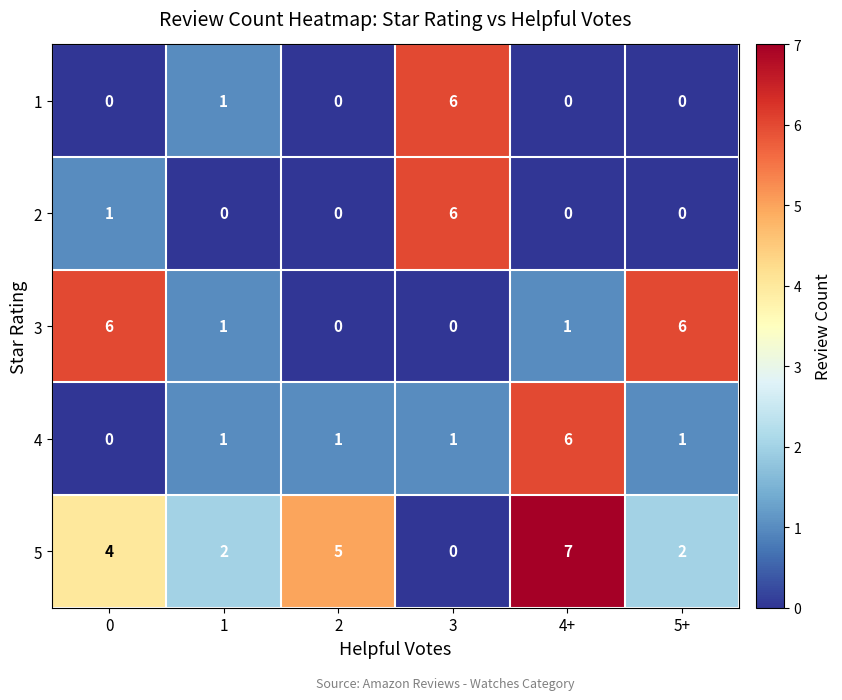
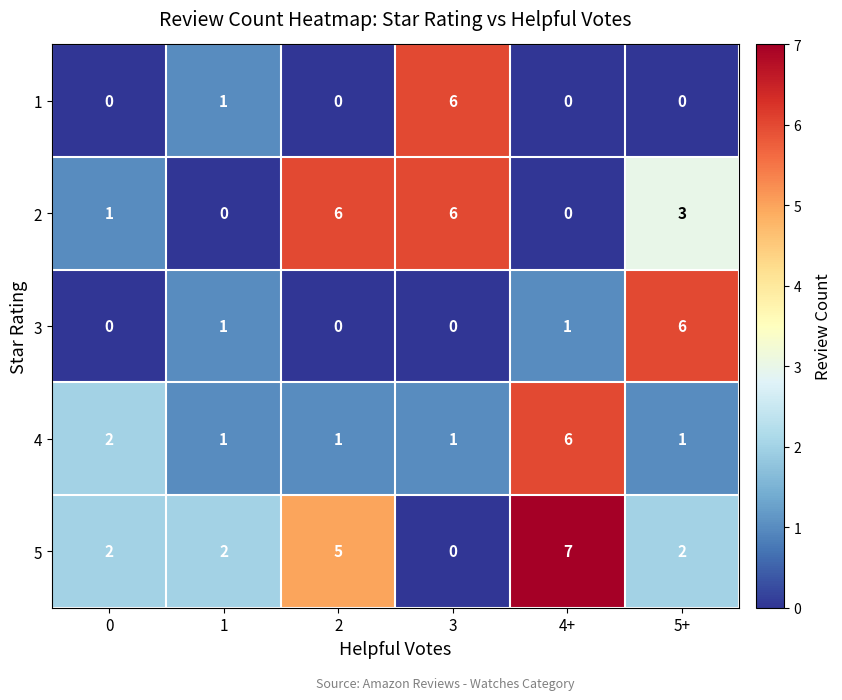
  {
    "1": {
      "0": 0,
      "1": 1,
      "2": 0,
      "3": 6,
      "4+": 0,
      "5+": 0
    },
    "2": {
      "0": 1,
      "1": 0,
-     "2": 0,
+     "2": 6,
      "3": 6,
      "4+": 0,
-     "5+": 0
+     "5+": 3
    },
    "3": {
-     "0": 6,
+     "0": 0,
      "1": 1,
      "2": 0,
      "3": 0,
      "4+": 1,
      "5+": 6
    },
    "4": {
-     "0": 0,
+     "0": 2,
      "1": 1,
      "2": 1,
      "3": 1,
      "4+": 6,
      "5+": 1
    },
    "5": {
-     "0": 4,
+     "0": 2,
      "1": 2,
      "2": 5,
      "3": 0,
      "4+": 7,
      "5+": 2
    }
  }
